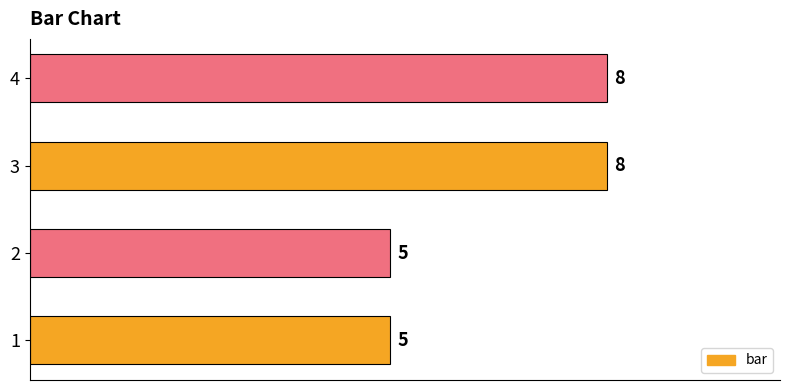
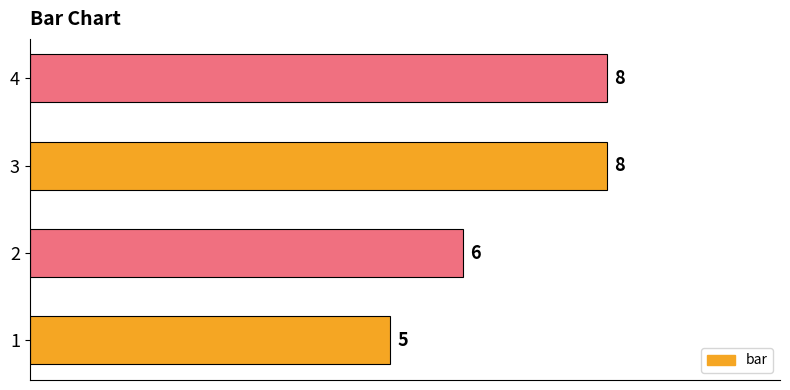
  {
    "4": 8,
    "3": 8,
-   "2": 5,
+   "2": 6,
    "1": 5
  }
